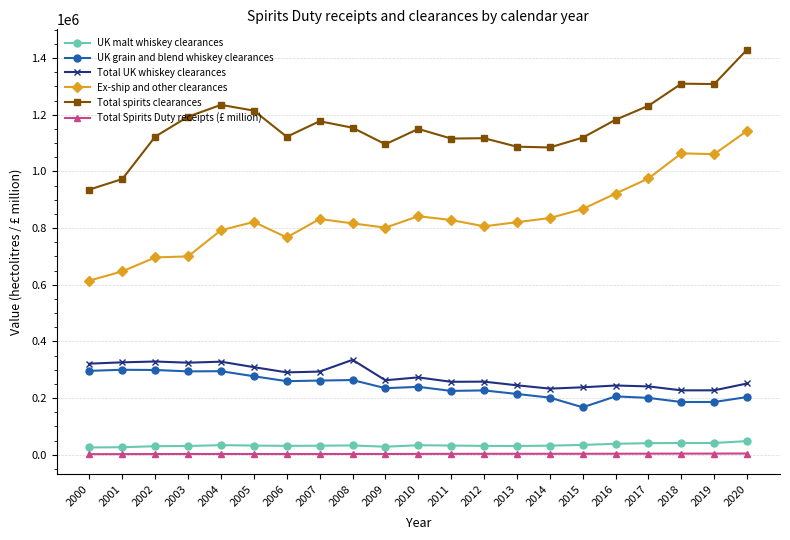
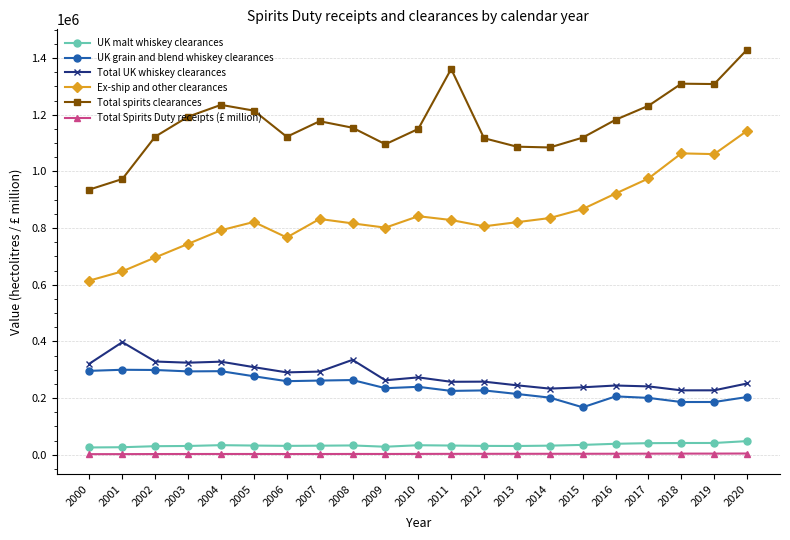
  {
    "UK malt whiskey clearances": {
      "2000": 30000,
      "2001": 30000,
      "2002": 30000,
      "2003": 30000,
      "2004": 30000,
      "2005": 30000,
      "2006": 30000,
      "2007": 30000,
      "2008": 30000,
      "2009": 30000,
      "2010": 30000,
      "2011": 30000,
      "2012": 30000,
      "2013": 30000,
      "2014": 30000,
      "2015": 30000,
      "2016": 40000,
      "2017": 40000,
      "2018": 40000,
      "2019": 40000,
      "2020": 50000
    },
    "UK grain and blend whiskey clearances": {
      "2000": 300000,
      "2001": 300000,
      "2002": 300000,
      "2003": 290000,
      "2004": 290000,
      "2005": 280000,
      "2006": 260000,
      "2007": 260000,
      "2008": 260000,
      "2009": 230000,
      "2010": 240000,
      "2011": 230000,
      "2012": 230000,
      "2013": 210000,
      "2014": 200000,
      "2015": 170000,
      "2016": 210000,
      "2017": 200000,
      "2018": 190000,
      "2019": 190000,
      "2020": 200000
    },
    "Total UK whiskey clearances": {
      "2000": 320000,
-     "2001": 330000,
+     "2001": 400000,
      "2002": 330000,
      "2003": 320000,
      "2004": 330000,
      "2005": 310000,
      "2006": 290000,
      "2007": 290000,
      "2008": 330000,
      "2009": 260000,
      "2010": 270000,
      "2011": 260000,
      "2012": 260000,
      "2013": 240000,
      "2014": 230000,
      "2015": 240000,
      "2016": 240000,
      "2017": 240000,
      "2018": 230000,
      "2019": 230000,
      "2020": 250000
    },
    "Ex-ship and other clearances": {
      "2000": 610000,
      "2001": 650000,
      "2002": 700000,
-     "2003": 700000,
+     "2003": 740000,
      "2004": 790000,
      "2005": 820000,
      "2006": 770000,
      "2007": 830000,
      "2008": 820000,
      "2009": 800000,
      "2010": 840000,
      "2011": 830000,
      "2012": 810000,
      "2013": 820000,
      "2014": 840000,
      "2015": 870000,
      "2016": 920000,
      "2017": 980000,
      "2018": 1060000,
      "2019": 1060000,
      "2020": 1140000
    },
    "Total spirits clearances": {
      "2000": 940000,
      "2001": 970000,
      "2002": 1120000,
      "2003": 1190000,
      "2004": 1240000,
      "2005": 1210000,
      "2006": 1120000,
      "2007": 1180000,
      "2008": 1150000,
      "2009": 1100000,
      "2010": 1150000,
-     "2011": 1120000,
+     "2011": 1360000,
      "2012": 1120000,
      "2013": 1090000,
      "2014": 1080000,
      "2015": 1120000,
      "2016": 1180000,
      "2017": 1230000,
      "2018": 1310000,
      "2019": 1310000,
      "2020": 1430000
    },
    "Total Spirits Duty receipts (£ million)": {
      "2000": 0,
      "2001": 0,
      "2002": 0,
      "2003": 0,
      "2004": 0,
      "2005": 0,
      "2006": 0,
      "2007": 0,
      "2008": 0,
      "2009": 0,
      "2010": 0,
      "2011": 0,
      "2012": 0,
      "2013": 0,
      "2014": 0,
      "2015": 0,
      "2016": 0,
      "2017": 0,
      "2018": 0,
      "2019": 0,
      "2020": 0
    }
  }
